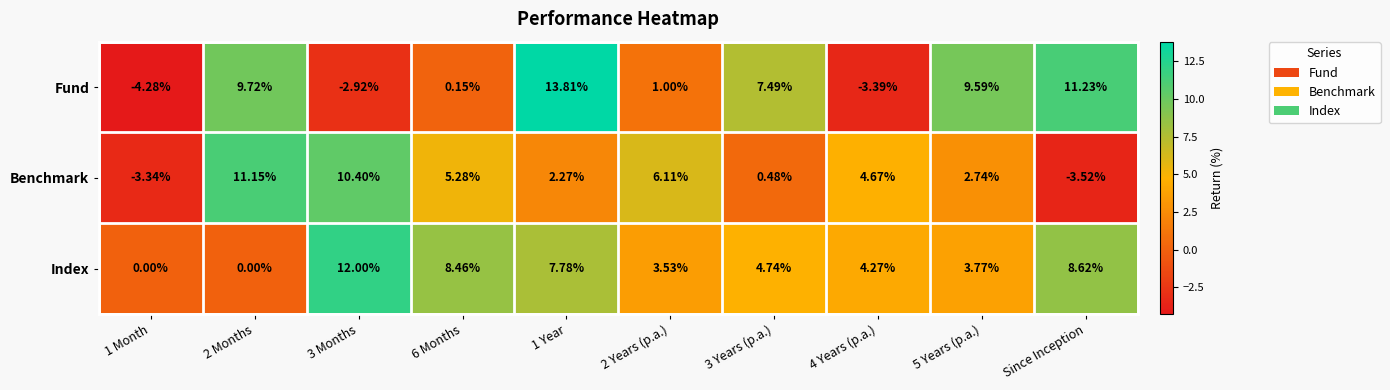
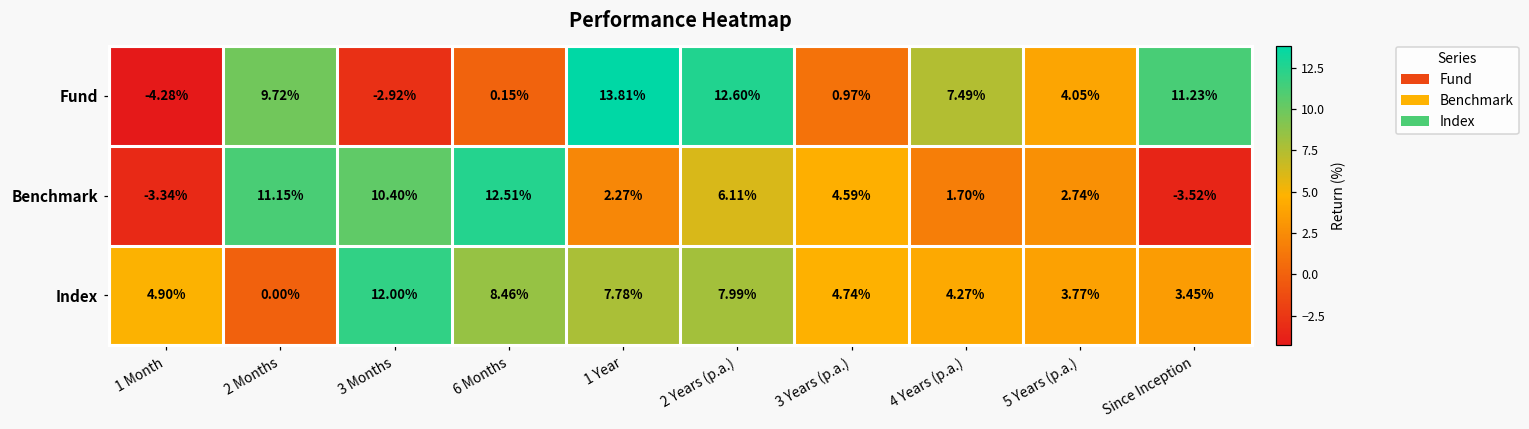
  {
    "Fund": {
      "1 Month": "-4.28%",
      "2 Months": "9.72%",
      "3 Months": "-2.92%",
      "6 Months": "0.15%",
      "1 Year": "13.81%",
-     "2 Years (p.a.)": "1.00%",
-     "3 Years (p.a.)": "7.49%",
-     "4 Years (p.a.)": "-3.39%",
-     "5 Years (p.a.)": "9.59%",
+     "2 Years (p.a.)": "12.60%",
+     "3 Years (p.a.)": "0.97%",
+     "4 Years (p.a.)": "7.49%",
+     "5 Years (p.a.)": "4.05%",
      "Since Inception": "11.23%"
    },
    "Benchmark": {
      "1 Month": "-3.34%",
      "2 Months": "11.15%",
      "3 Months": "10.40%",
-     "6 Months": "5.28%",
+     "6 Months": "12.51%",
      "1 Year": "2.27%",
      "2 Years (p.a.)": "6.11%",
-     "3 Years (p.a.)": "0.48%",
-     "4 Years (p.a.)": "4.67%",
+     "3 Years (p.a.)": "4.59%",
+     "4 Years (p.a.)": "1.70%",
      "5 Years (p.a.)": "2.74%",
      "Since Inception": "-3.52%"
    },
    "Index": {
-     "1 Month": "0.00%",
+     "1 Month": "4.90%",
      "2 Months": "0.00%",
      "3 Months": "12.00%",
      "6 Months": "8.46%",
      "1 Year": "7.78%",
-     "2 Years (p.a.)": "3.53%",
+     "2 Years (p.a.)": "7.99%",
      "3 Years (p.a.)": "4.74%",
      "4 Years (p.a.)": "4.27%",
      "5 Years (p.a.)": "3.77%",
-     "Since Inception": "8.62%"
+     "Since Inception": "3.45%"
    }
  }
